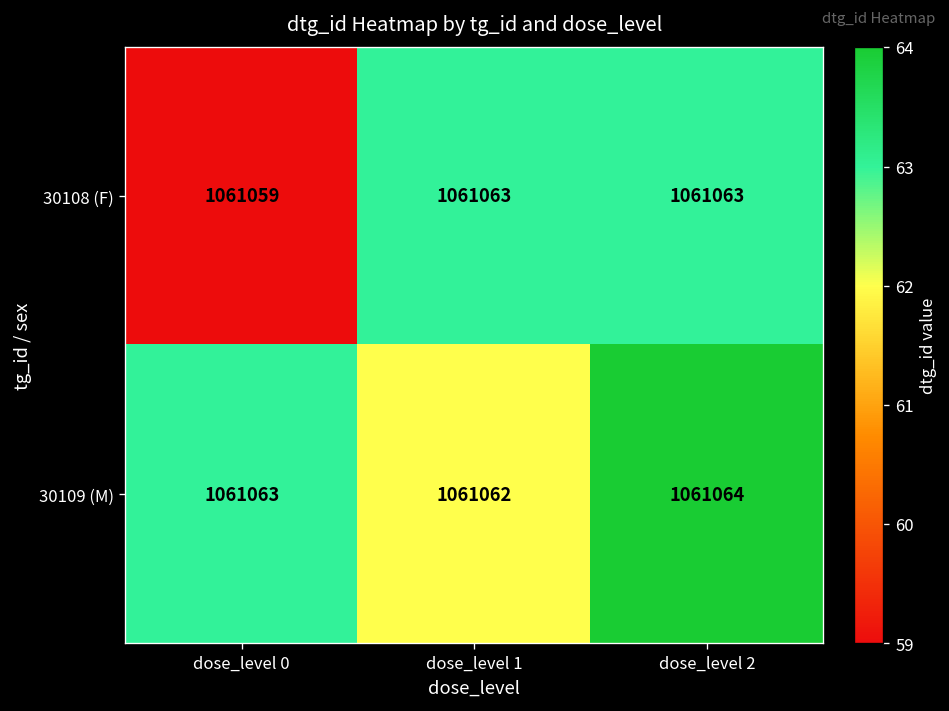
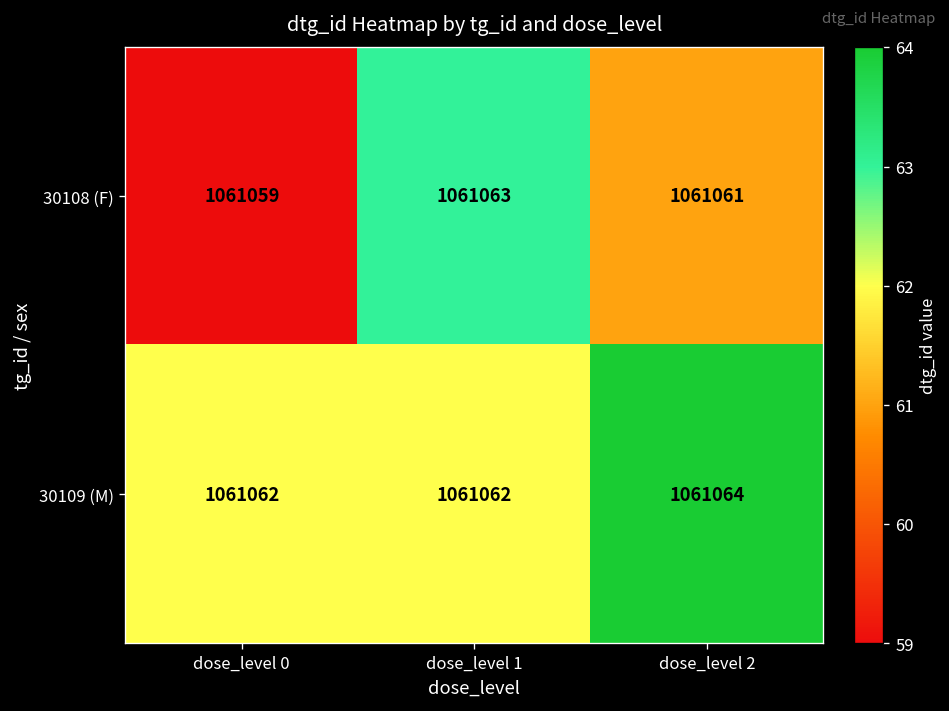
  {
    "30108 (F)": {
      "dose_level 0": 1061059,
      "dose_level 1": 1061063,
-     "dose_level 2": 1061063
+     "dose_level 2": 1061061
    },
    "30109 (M)": {
-     "dose_level 0": 1061063,
+     "dose_level 0": 1061062,
      "dose_level 1": 1061062,
      "dose_level 2": 1061064
    }
  }
